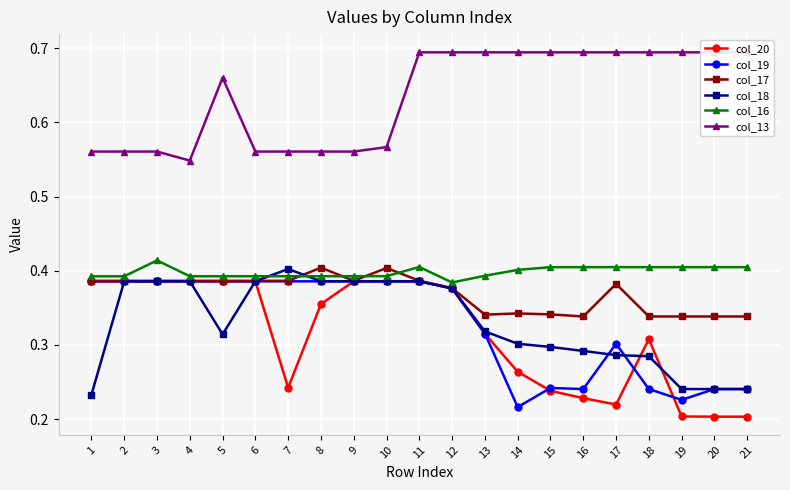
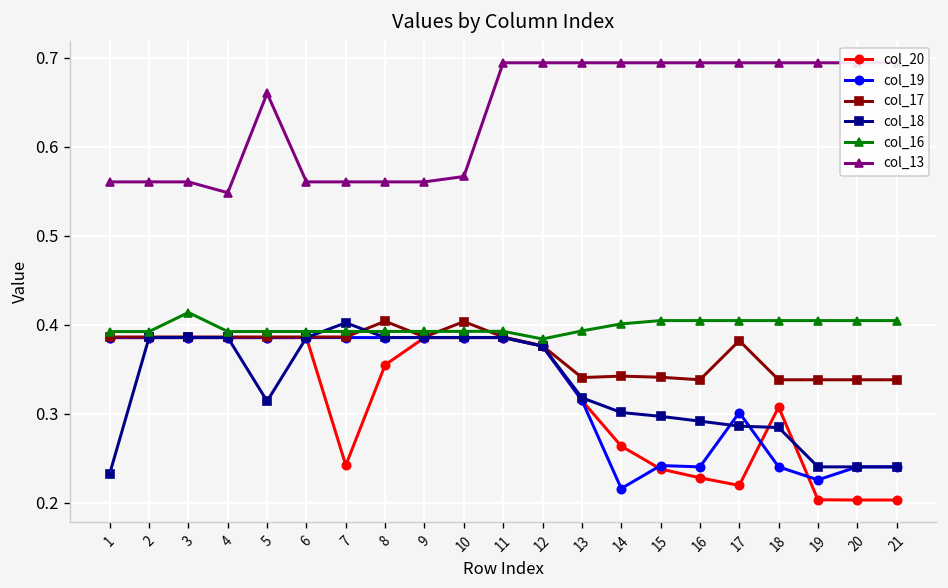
  {
    "col_20": {
      "7": 0.24,
      "8": 0.36,
      "14": 0.26,
      "15": 0.24,
      "16": 0.23,
      "17": 0.22,
      "18": 0.31,
      "19": 0.20,
      "20": 0.20,
      "21": 0.20
    },
    "col_19": {
      "14": 0.22,
      "15": 0.24,
      "16": 0.24,
      "17": 0.30,
      "18": 0.24,
      "19": 0.23
    },
    "col_17": {
      "8": 0.40,
      "10": 0.40,
      "13": 0.34,
      "14": 0.34,
      "15": 0.34,
      "16": 0.34,
      "17": 0.38,
      "18": 0.34,
      "19": 0.34,
      "20": 0.34,
      "21": 0.34
    },
    "col_18": {
      "1": 0.23,
      "5": 0.31,
      "7": 0.40,
      "14": 0.30,
      "15": 0.30,
      "16": 0.29,
      "17": 0.29,
      "18": 0.28,
      "19": 0.24
    },
    "col_16": {
      "1": 0.39,
      "2": 0.39,
      "3": 0.41,
      "4": 0.39,
      "5": 0.39,
      "6": 0.39,
      "7": 0.39,
      "8": 0.39,
      "9": 0.39,
      "10": 0.39,
-     "11": 0.41,
+     "11": 0.39,
      "12": 0.38,
      "13": 0.39,
      "14": 0.40,
      "15": 0.40,
      "16": 0.40,
      "17": 0.40,
      "18": 0.40,
      "19": 0.40,
      "20": 0.40,
      "21": 0.40
    },
    "col_13": {
      "1": 0.56,
      "2": 0.56,
      "3": 0.56,
      "4": 0.55,
      "5": 0.66,
      "6": 0.56,
      "7": 0.56,
      "8": 0.56,
      "9": 0.56,
      "10": 0.57,
      "11": 0.69,
      "12": 0.69,
      "13": 0.69,
      "14": 0.69,
      "15": 0.69,
      "16": 0.69,
      "17": 0.69,
      "18": 0.69,
      "19": 0.69
    }
  }
